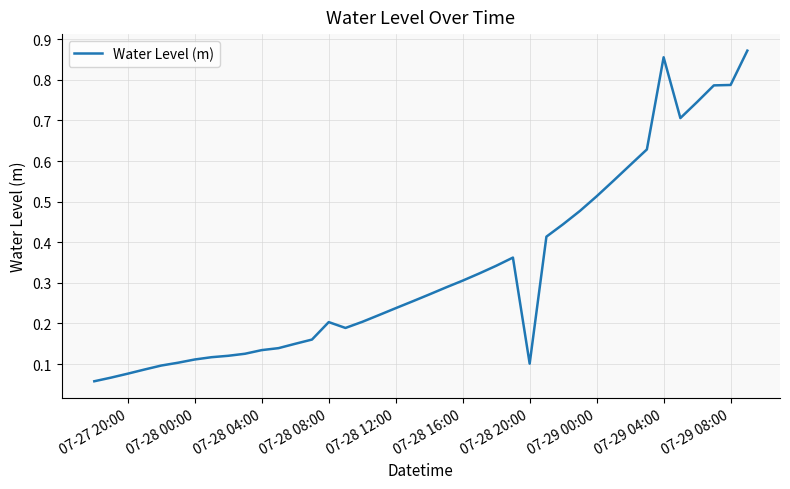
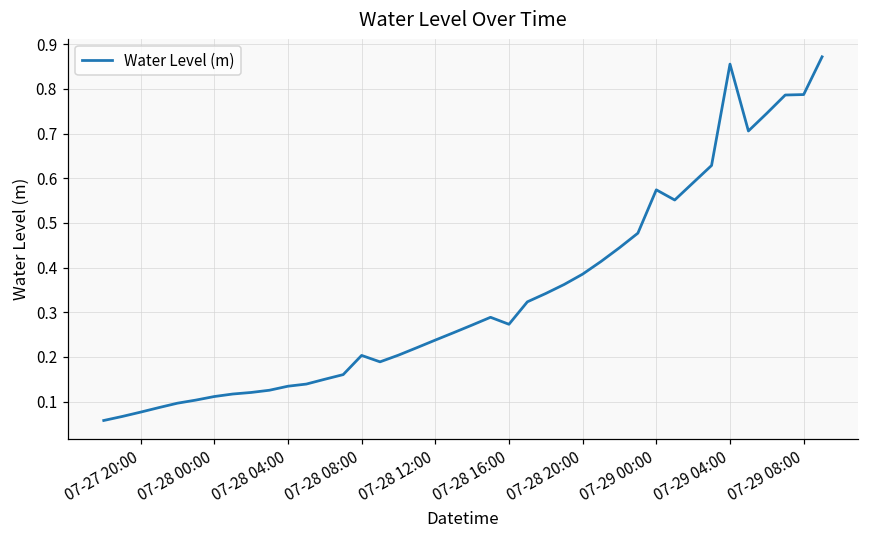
  {
    "07-27 20:00": 0.08,
    "07-28 00:00": 0.11,
    "07-28 04:00": 0.13,
    "07-28 08:00": 0.20,
    "07-28 12:00": 0.24,
-   "07-28 16:00": 0.31,
-   "07-28 20:00": 0.10,
-   "07-29 00:00": 0.51,
+   "07-28 16:00": 0.27,
+   "07-28 20:00": 0.39,
+   "07-29 00:00": 0.57,
    "07-29 04:00": 0.86,
    "07-29 08:00": 0.79
  }
